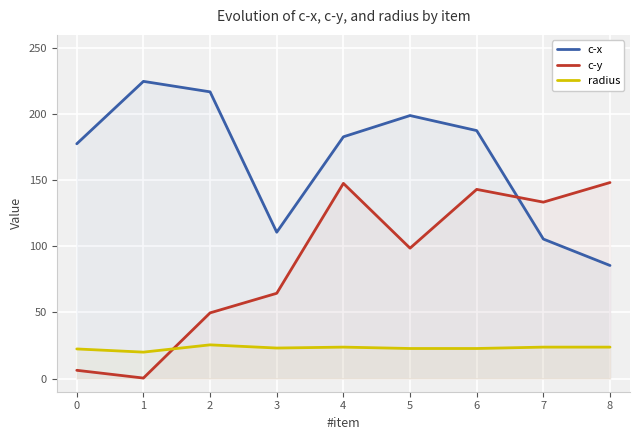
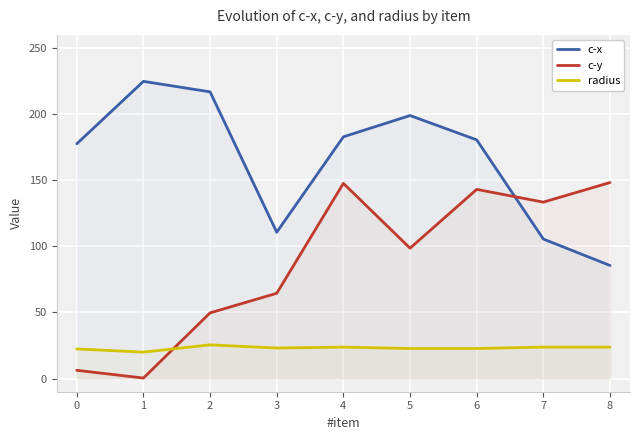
  {
    "c-x": {
      "0": 178,
      "1": 225,
      "2": 217,
      "3": 111,
      "4": 183,
      "5": 199,
-     "6": 188,
+     "6": 181,
      "7": 106,
      "8": 86
    },
    "c-y": {
      "0": 6,
      "1": 0,
      "2": 50,
      "3": 64,
      "4": 148,
      "5": 99,
      "6": 143,
      "7": 133,
      "8": 148
    },
    "radius": {
      "0": 22,
      "1": 20,
      "2": 25,
      "3": 23,
      "4": 24,
      "5": 23,
      "6": 23,
      "7": 24,
      "8": 24
    }
  }
